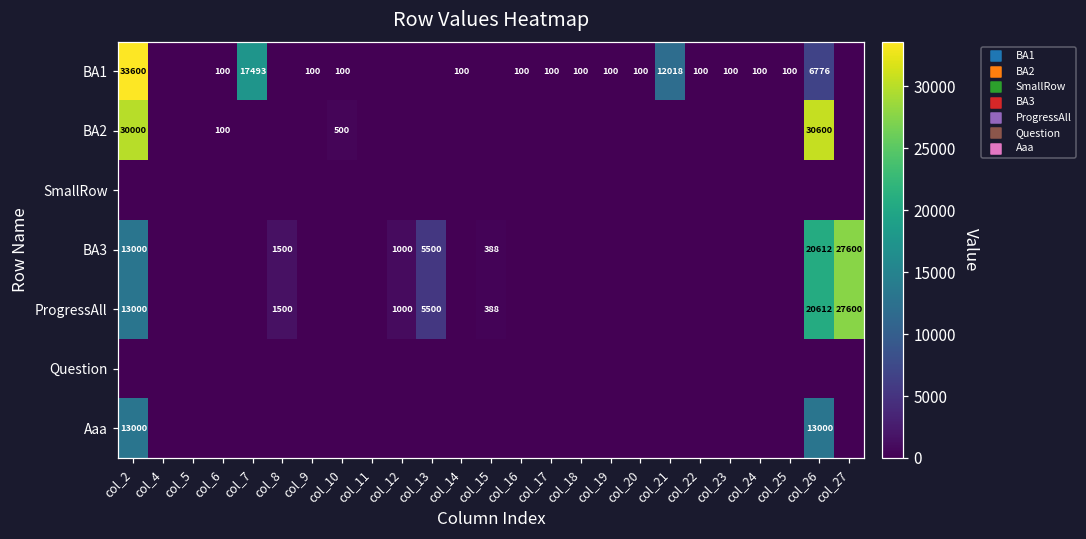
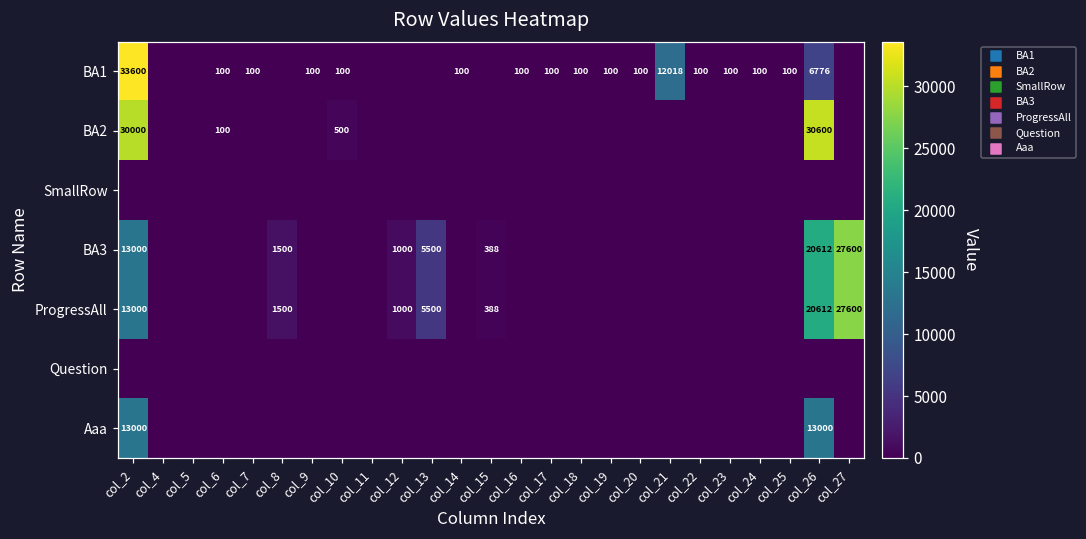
  {
    "BA1": {
      "col_2": 33600,
      "col_6": 100,
-     "col_7": 17493,
+     "col_7": 100,
      "col_9": 100,
      "col_10": 100,
      "col_14": 100,
      "col_16": 100,
      "col_17": 100,
      "col_18": 100,
      "col_19": 100,
      "col_20": 100,
      "col_21": 12018,
      "col_22": 100,
      "col_23": 100,
      "col_24": 100,
      "col_25": 100,
      "col_26": 6776
    },
    "BA2": {
      "col_2": 30000,
      "col_6": 100,
      "col_10": 500,
      "col_26": 30600
    },
    "BA3": {
      "col_2": 13000,
      "col_8": 1500,
      "col_12": 1000,
      "col_13": 5500,
      "col_15": 388,
      "col_26": 20612,
      "col_27": 27600
    },
    "ProgressAll": {
      "col_2": 13000,
      "col_8": 1500,
      "col_12": 1000,
      "col_13": 5500,
      "col_15": 388,
      "col_26": 20612,
      "col_27": 27600
    },
    "Aaa": {
      "col_2": 13000,
      "col_26": 13000
    }
  }
